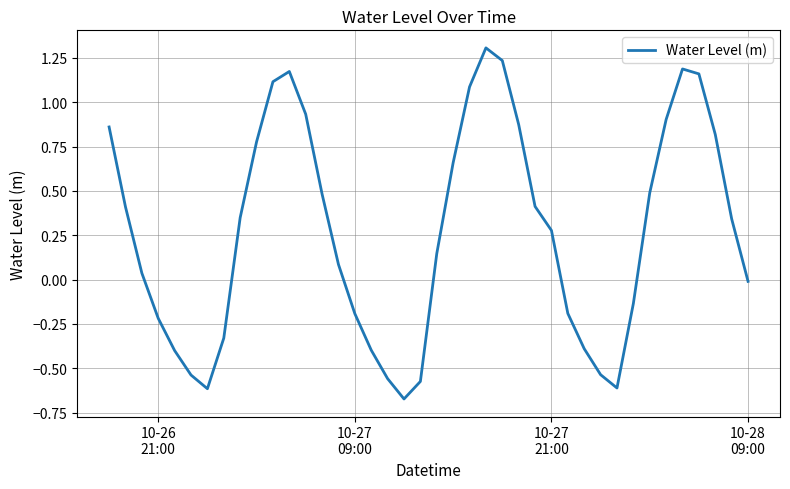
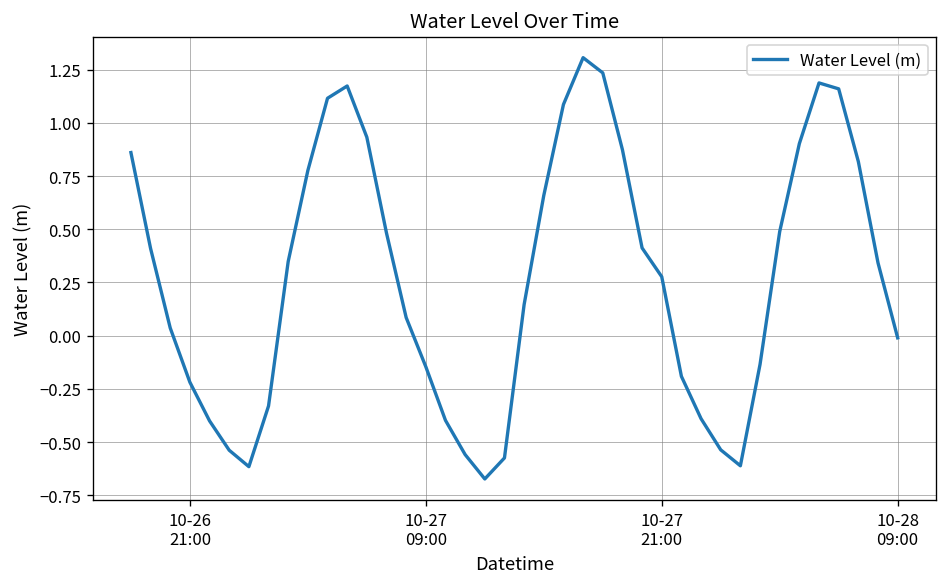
  {
    "10-26 21:00": -0.22,
-   "10-27 09:00": -0.19,
+   "10-27 09:00": -0.15,
    "10-27 21:00": 0.28,
    "10-28 09:00": -0.01
  }
